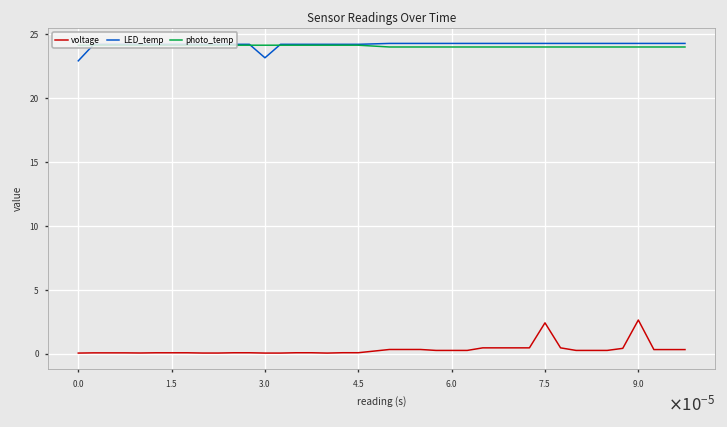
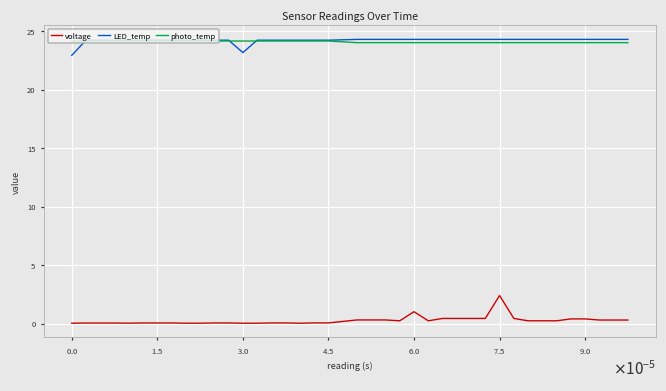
  {
    "voltage": {
      "0.0": 0.0,
      "1.5": 0.1,
      "3.0": 0.0,
      "4.5": 0.1,
-     "6.0": 0.3,
+     "6.0": 1.0,
      "7.5": 2.4,
-     "9.0": 2.6
+     "9.0": 0.4
    },
    "LED_temp": {
      "0.0": 22.9,
      "3.0": 23.2,
      "6.0": 24.3,
      "7.5": 24.3,
      "9.0": 24.3
    },
    "photo_temp": {
      "3.0": 24.1,
      "6.0": 24.0,
      "7.5": 24.0,
      "9.0": 24.0
    }
  }
